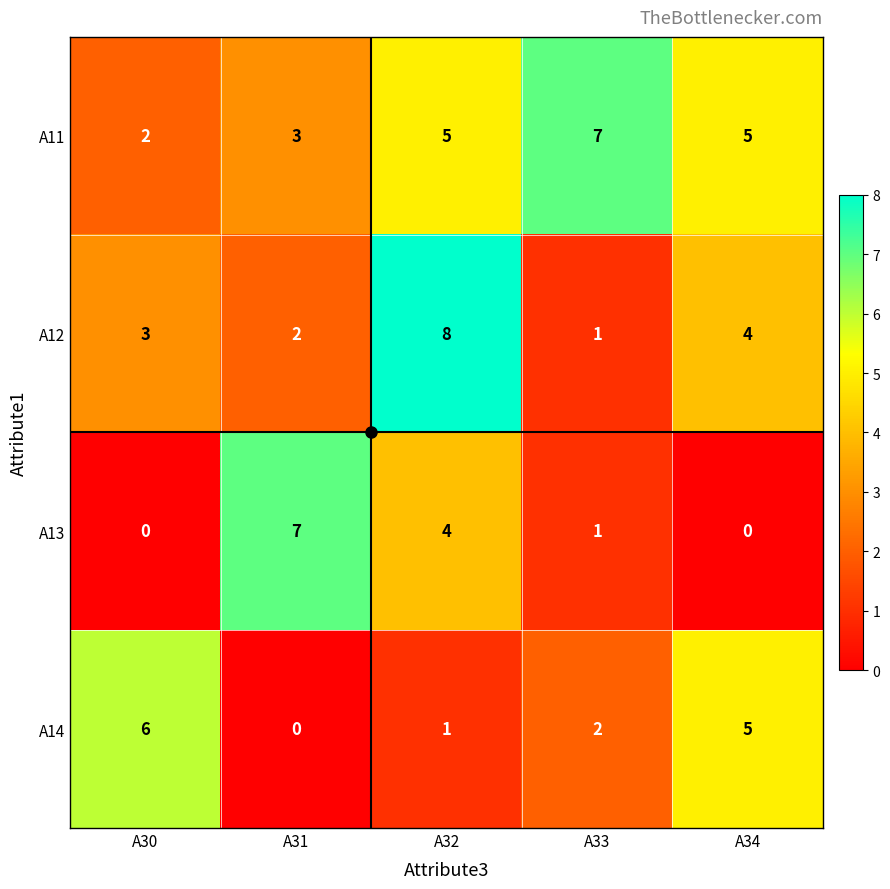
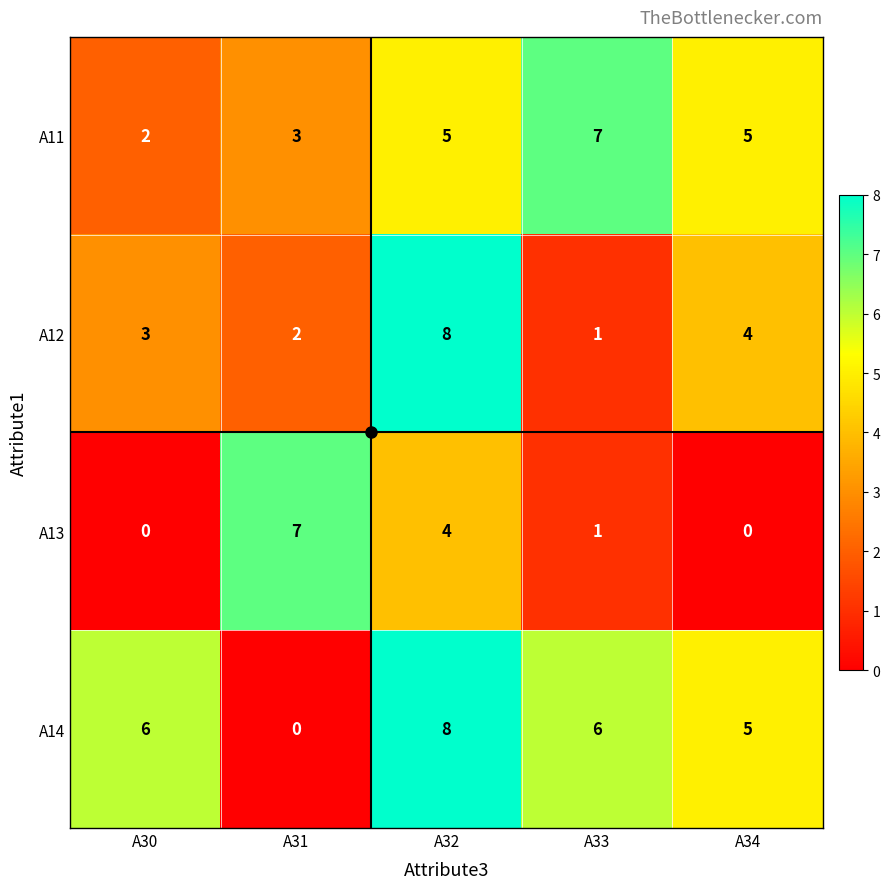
  {
    "A11": {
      "A30": 2,
      "A31": 3,
      "A32": 5,
      "A33": 7,
      "A34": 5
    },
    "A12": {
      "A30": 3,
      "A31": 2,
      "A32": 8,
      "A33": 1,
      "A34": 4
    },
    "A13": {
      "A30": 0,
      "A31": 7,
      "A32": 4,
      "A33": 1,
      "A34": 0
    },
    "A14": {
      "A30": 6,
      "A31": 0,
-     "A32": 1,
-     "A33": 2,
+     "A32": 8,
+     "A33": 6,
      "A34": 5
    }
  }
